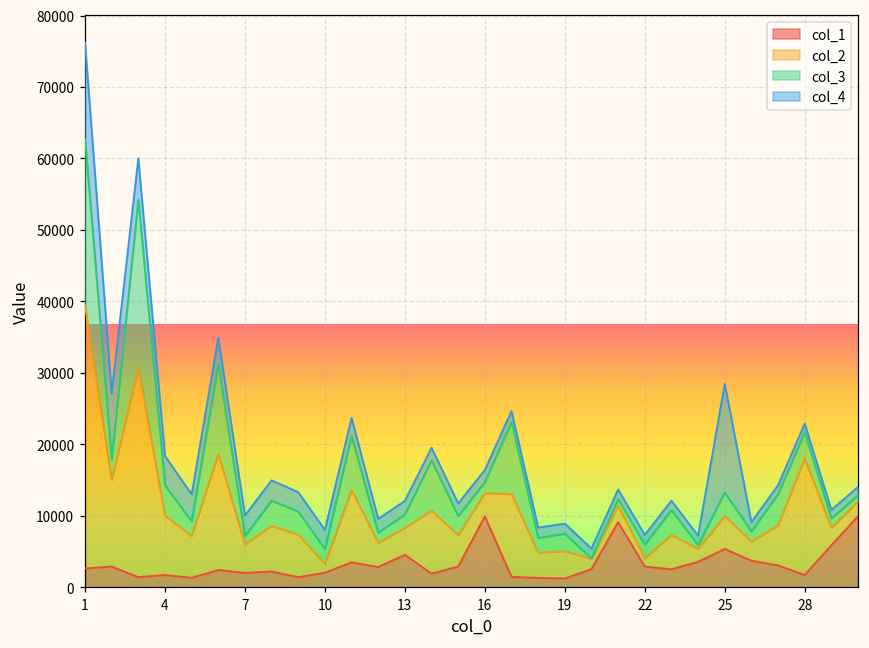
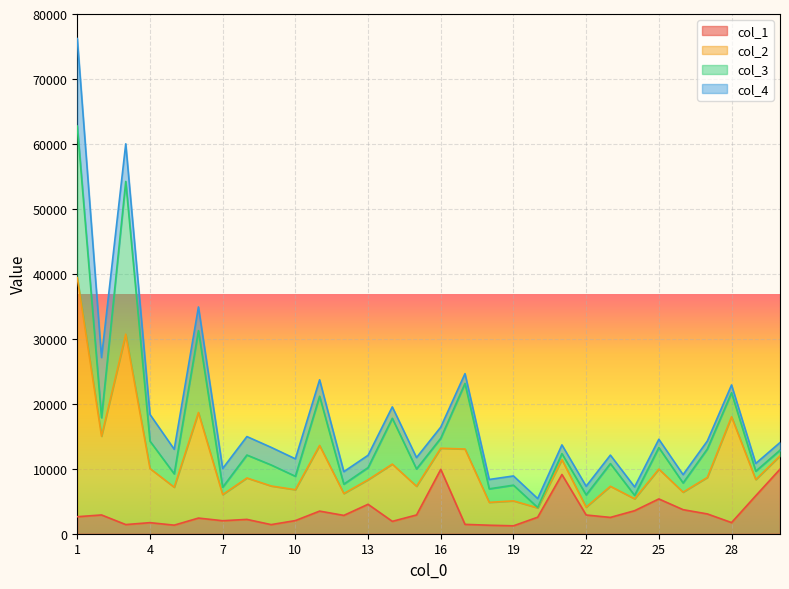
  {
    "col_1": {
      "1": 3000,
      "4": 2000,
      "7": 2000,
      "10": 2000,
      "13": 5000,
      "16": 10000,
      "19": 1000,
      "22": 3000,
      "25": 5000,
      "28": 2000
    },
    "col_2": {
      "1": 37000,
      "4": 8000,
      "7": 4000,
-     "10": 1000,
+     "10": 5000,
      "13": 4000,
      "16": 3000,
      "19": 4000,
      "22": 1000,
      "25": 5000,
      "28": 16000
    },
    "col_3": {
      "1": 23000,
      "4": 4000,
      "7": 1000,
      "10": 2000,
      "13": 2000,
      "16": 2000,
      "19": 2000,
      "22": 2000,
      "25": 3000,
      "28": 4000
    },
    "col_4": {
      "1": 13000,
      "4": 4000,
      "7": 3000,
      "10": 3000,
      "13": 2000,
      "16": 2000,
      "19": 1000,
      "22": 1000,
-     "25": 15000,
+     "25": 1000,
      "28": 1000
    }
  }
